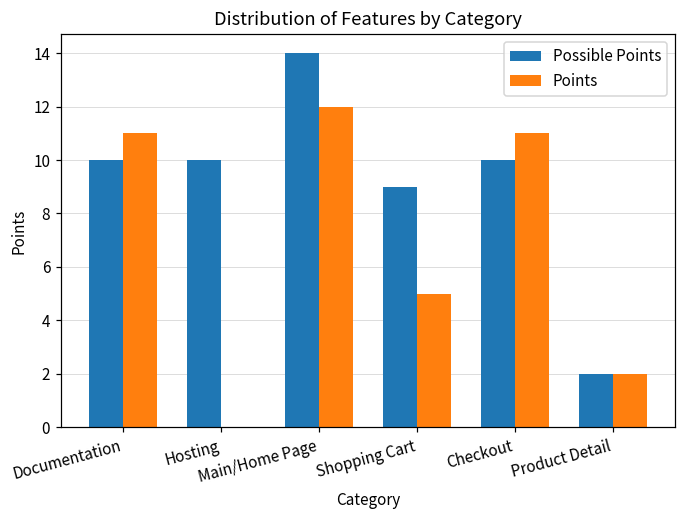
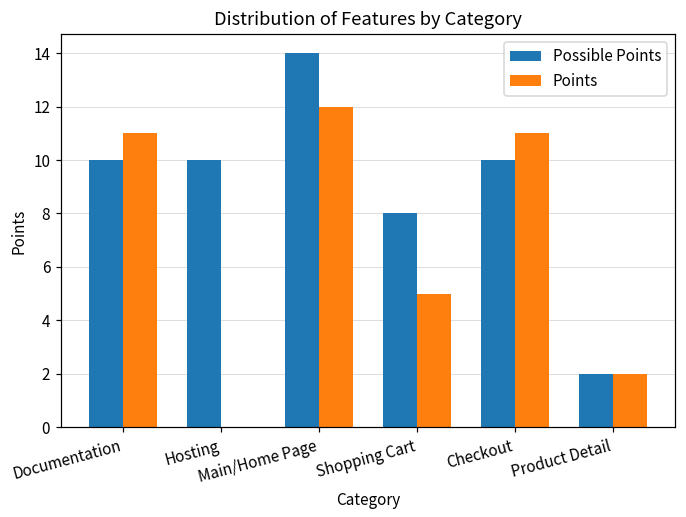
  {
    "Possible Points": {
      "Documentation": 10,
      "Hosting": 10,
      "Main/Home Page": 14,
-     "Shopping Cart": 9,
+     "Shopping Cart": 8,
      "Checkout": 10,
      "Product Detail": 2
    },
    "Points": {
      "Documentation": 11,
      "Hosting": 0,
      "Main/Home Page": 12,
      "Shopping Cart": 5,
      "Checkout": 11,
      "Product Detail": 2
    }
  }
